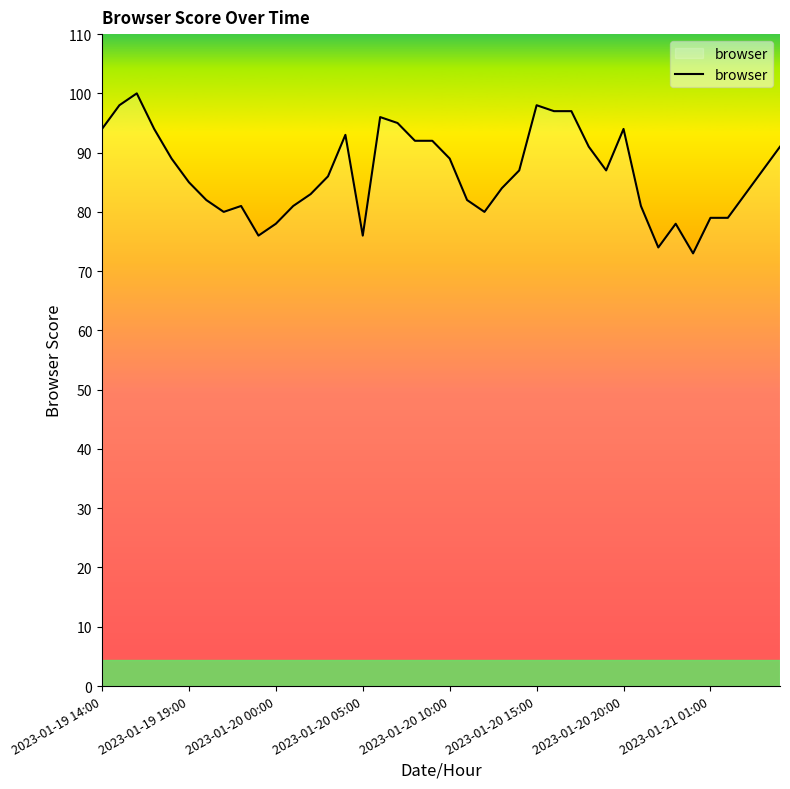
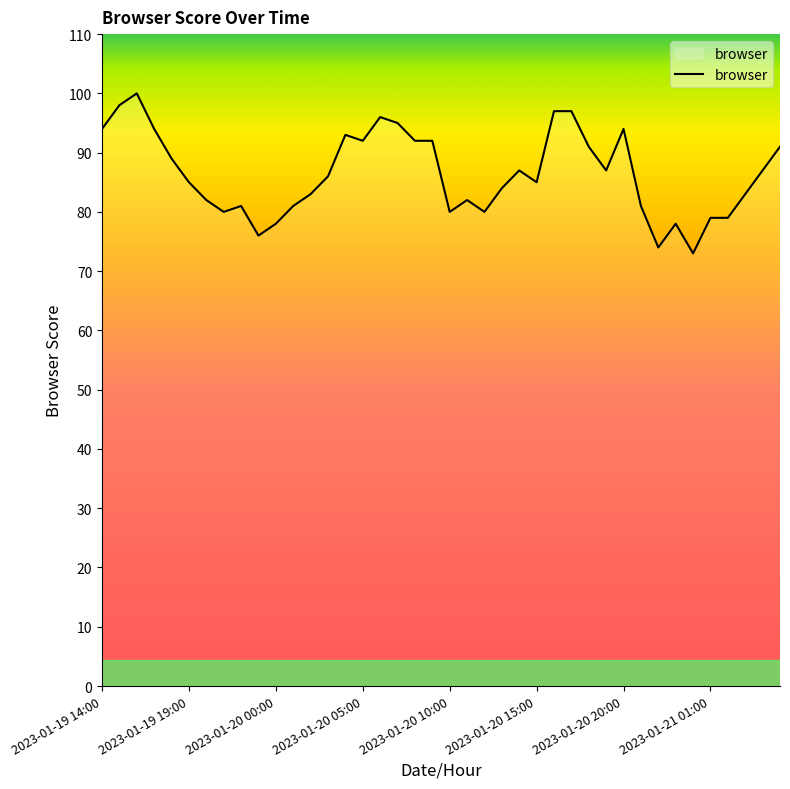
  {
    "2023-01-19 14:00": 94,
    "2023-01-19 19:00": 85,
    "2023-01-20 00:00": 78,
-   "2023-01-20 05:00": 76,
-   "2023-01-20 10:00": 89,
-   "2023-01-20 15:00": 98,
+   "2023-01-20 05:00": 92,
+   "2023-01-20 10:00": 80,
+   "2023-01-20 15:00": 85,
    "2023-01-20 20:00": 94,
    "2023-01-21 01:00": 79
  }
